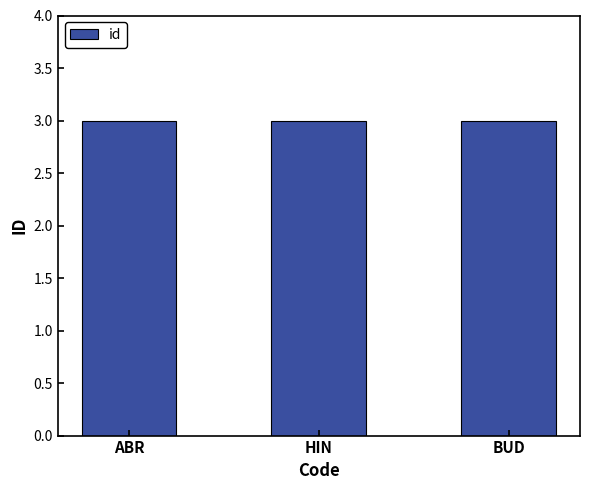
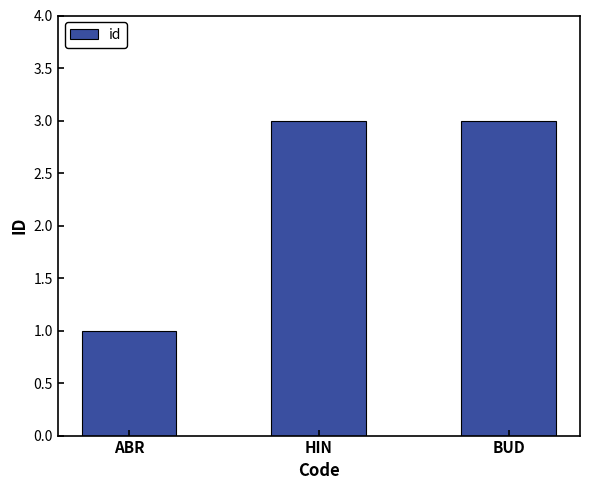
  {
-   "ABR": 3,
+   "ABR": 1,
    "HIN": 3,
    "BUD": 3
  }
